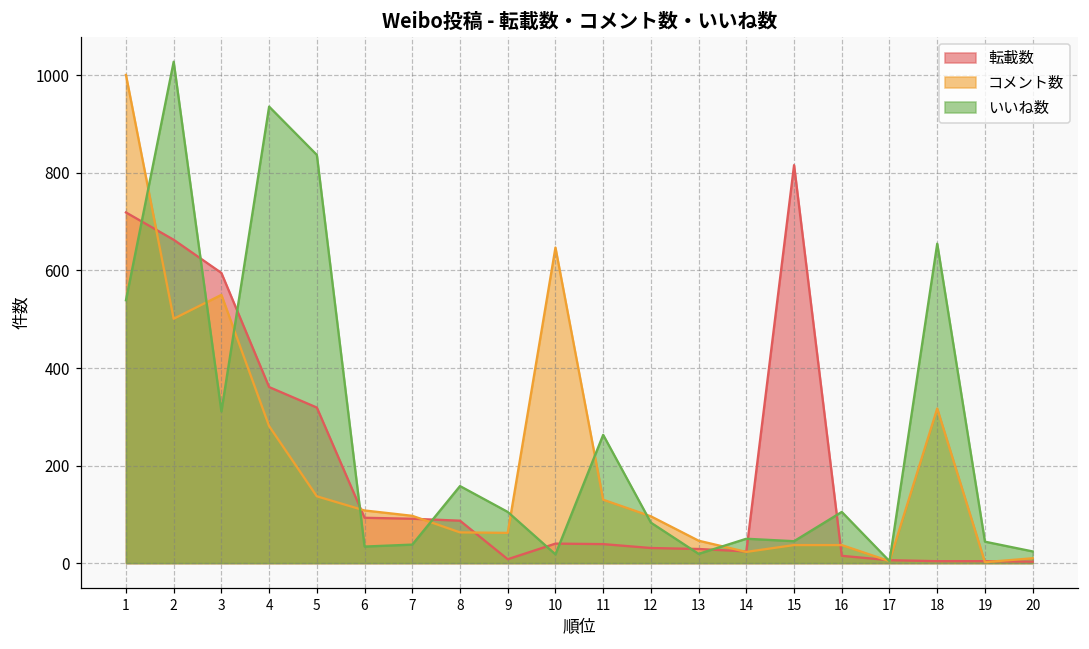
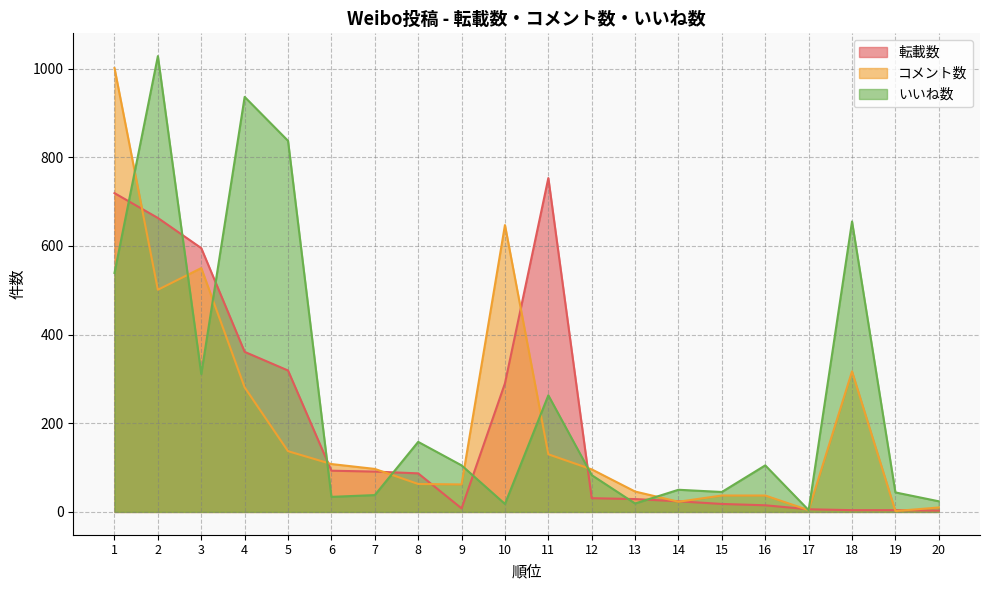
  {
    "転載数": {
      "1": 720,
      "2": 660,
      "3": 600,
      "4": 360,
      "5": 320,
      "6": 90,
      "7": 90,
      "8": 90,
      "9": 10,
-     "10": 40,
-     "11": 40,
+     "10": 290,
+     "11": 750,
      "12": 30,
      "13": 30,
-     "15": 820,
+     "15": 20,
      "16": 20,
      "18": 0,
      "20": 0
    },
    "コメント数": {
      "1": 1000,
      "2": 500,
      "3": 550,
      "4": 280,
      "5": 140,
      "6": 110,
      "7": 100,
      "8": 60,
      "9": 60,
      "10": 650,
      "11": 130,
      "12": 100,
      "13": 50,
      "15": 40,
      "16": 40,
      "18": 320,
      "20": 10
    },
    "いいね数": {
      "1": 540,
      "2": 1030,
      "3": 310,
      "4": 940,
      "5": 840,
      "6": 30,
      "7": 40,
      "8": 160,
      "9": 110,
      "10": 20,
      "11": 260,
      "12": 80,
      "13": 20,
      "14": 50,
      "15": 50,
      "16": 110,
      "18": 660,
      "19": 40,
      "20": 20
    }
  }
